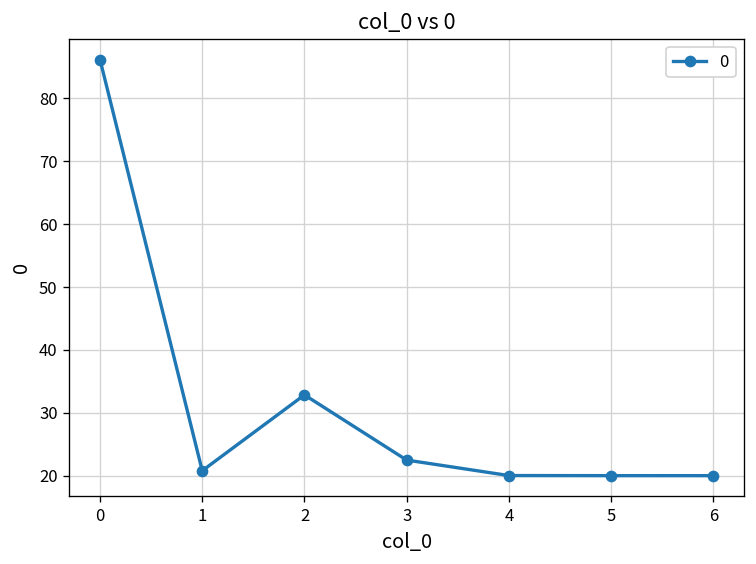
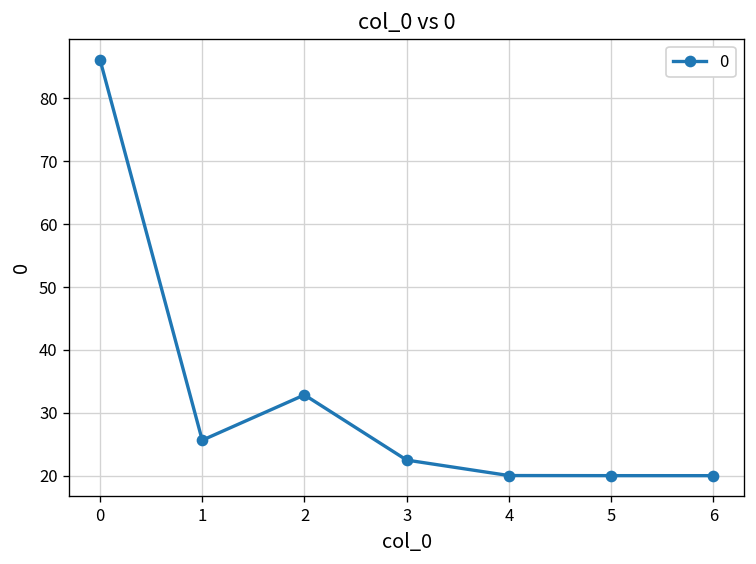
  {
    "0": 86,
-   "1": 21,
+   "1": 26,
    "2": 33,
    "3": 22,
    "4": 20,
    "5": 20,
    "6": 20
  }
